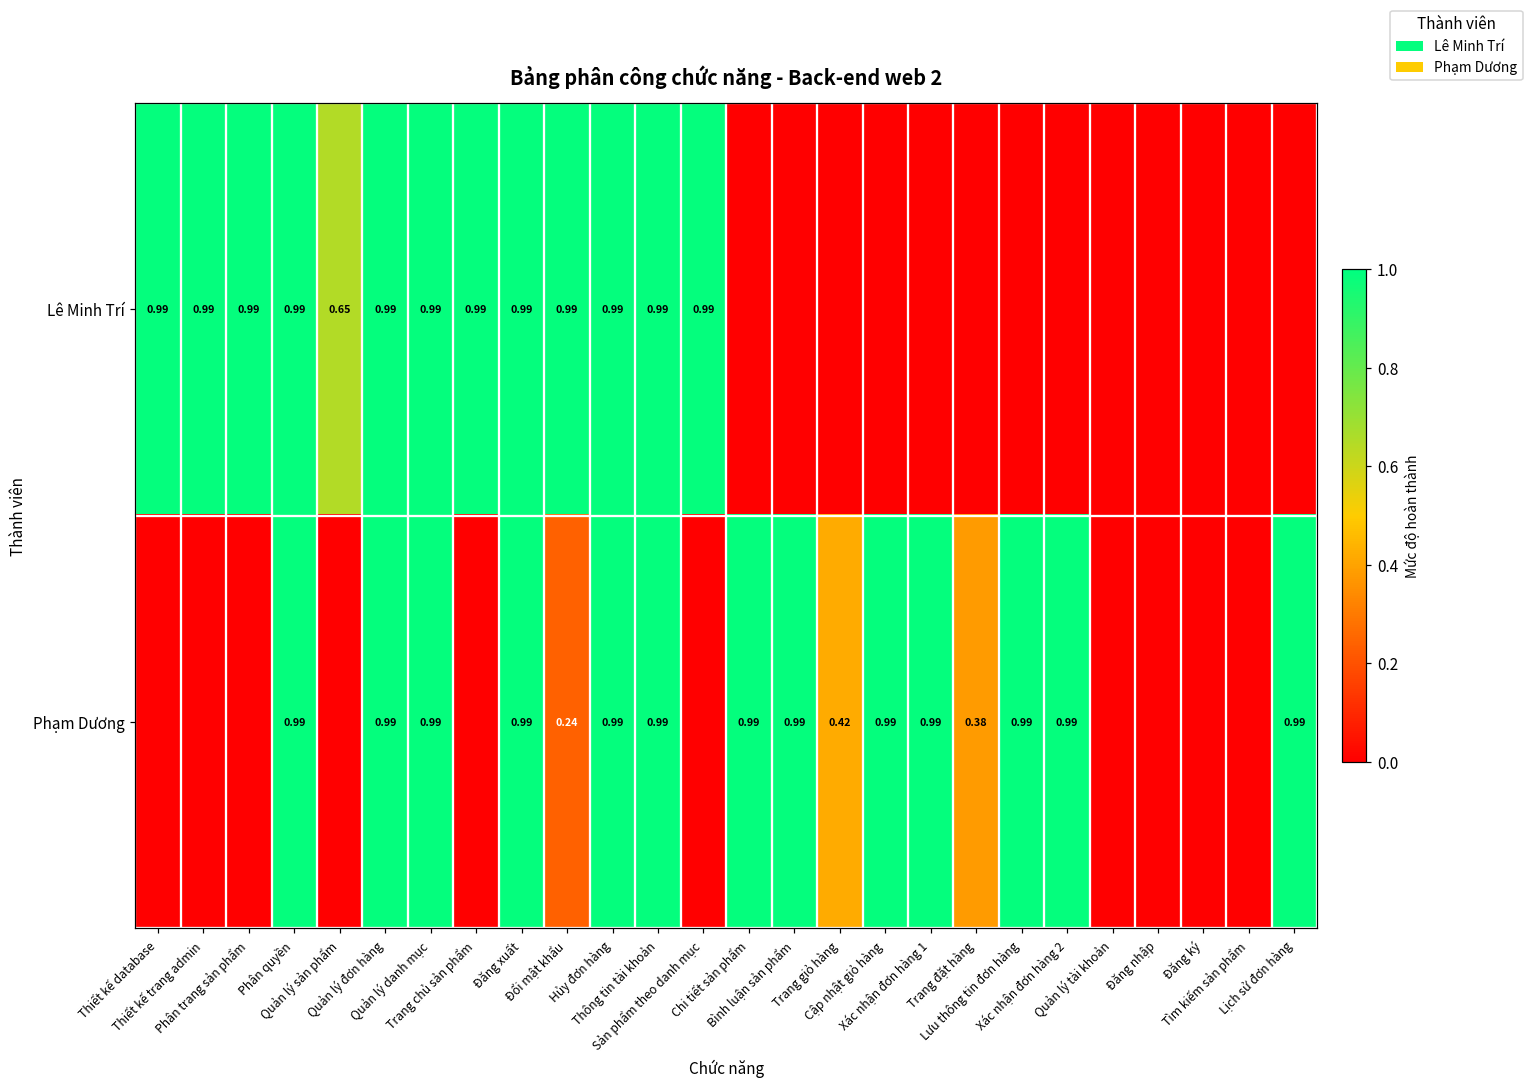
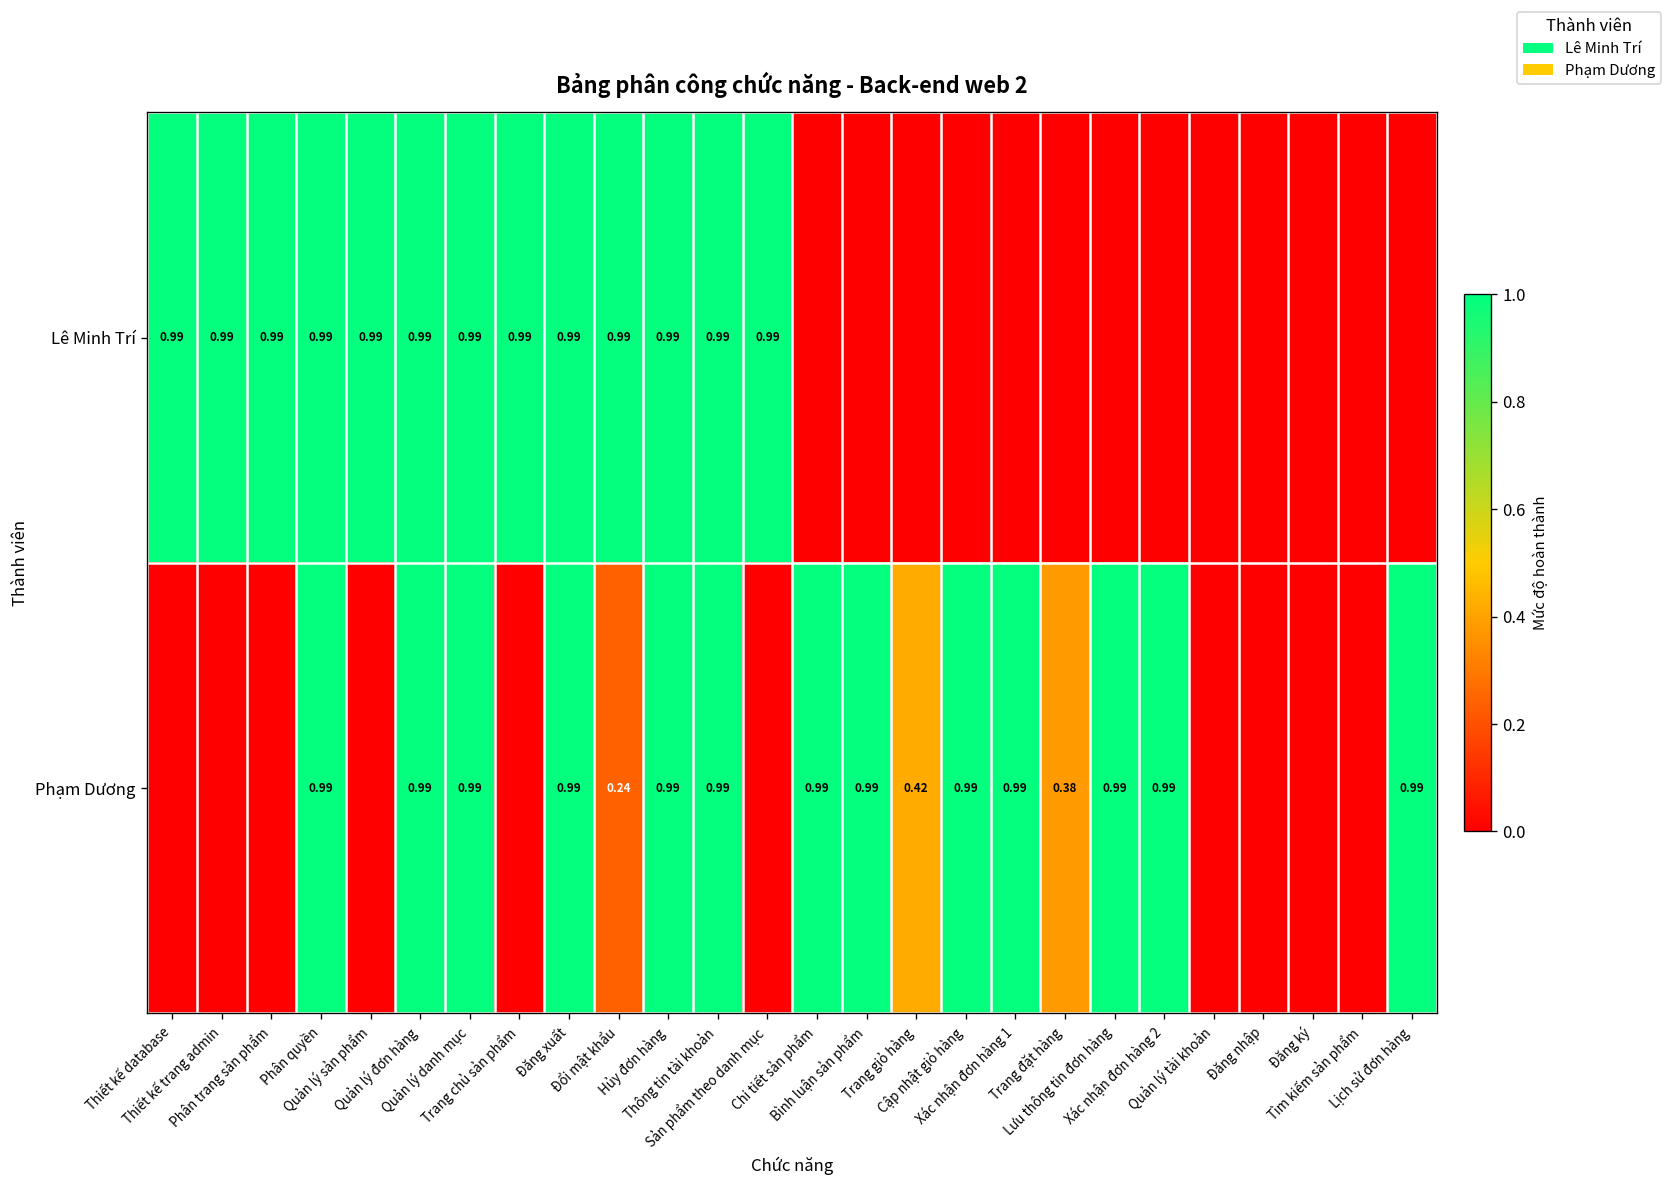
  {
    "Lê Minh Trí": {
      "Thiết kế database": 0.99,
      "Thiết kế trang admin": 0.99,
      "Phân trang sản phẩm": 0.99,
      "Phân quyền": 0.99,
-     "Quản lý sản phẩm": 0.65,
+     "Quản lý sản phẩm": 0.99,
      "Quản lý đơn hàng": 0.99,
      "Quản lý danh mục": 0.99,
      "Trang chủ sản phẩm": 0.99,
      "Đăng xuất": 0.99,
      "Đổi mật khẩu": 0.99,
      "Hủy đơn hàng": 0.99,
      "Thông tin tài khoản": 0.99,
      "Sản phẩm theo danh mục": 0.99
    },
    "Phạm Dương": {
      "Phân quyền": 0.99,
      "Quản lý đơn hàng": 0.99,
      "Quản lý danh mục": 0.99,
      "Đăng xuất": 0.99,
      "Đổi mật khẩu": 0.24,
      "Hủy đơn hàng": 0.99,
      "Thông tin tài khoản": 0.99,
      "Chi tiết sản phẩm": 0.99,
      "Bình luận sản phẩm": 0.99,
      "Trang giỏ hàng": 0.42,
      "Cập nhật giỏ hàng": 0.99,
      "Xác nhận đơn hàng 1": 0.99,
      "Trang đặt hàng": 0.38,
      "Lưu thông tin đơn hàng": 0.99,
      "Xác nhận đơn hàng 2": 0.99,
      "Lịch sử đơn hàng": 0.99
    }
  }
